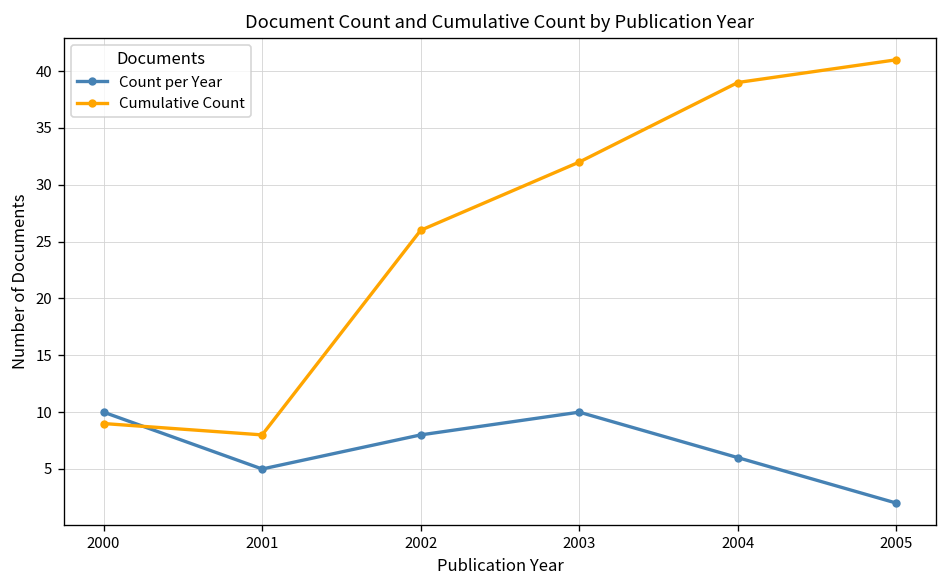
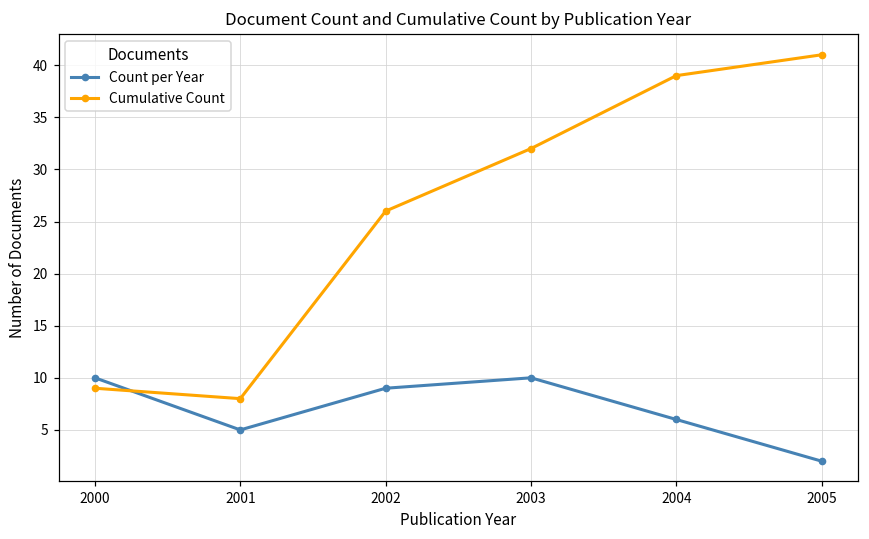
  {
    "Count per Year": {
      "2000": 10,
      "2001": 5,
-     "2002": 8,
+     "2002": 9,
      "2003": 10,
      "2004": 6,
      "2005": 2
    },
    "Cumulative Count": {
      "2000": 9,
      "2001": 8,
      "2002": 26,
      "2003": 32,
      "2004": 39,
      "2005": 41
    }
  }
